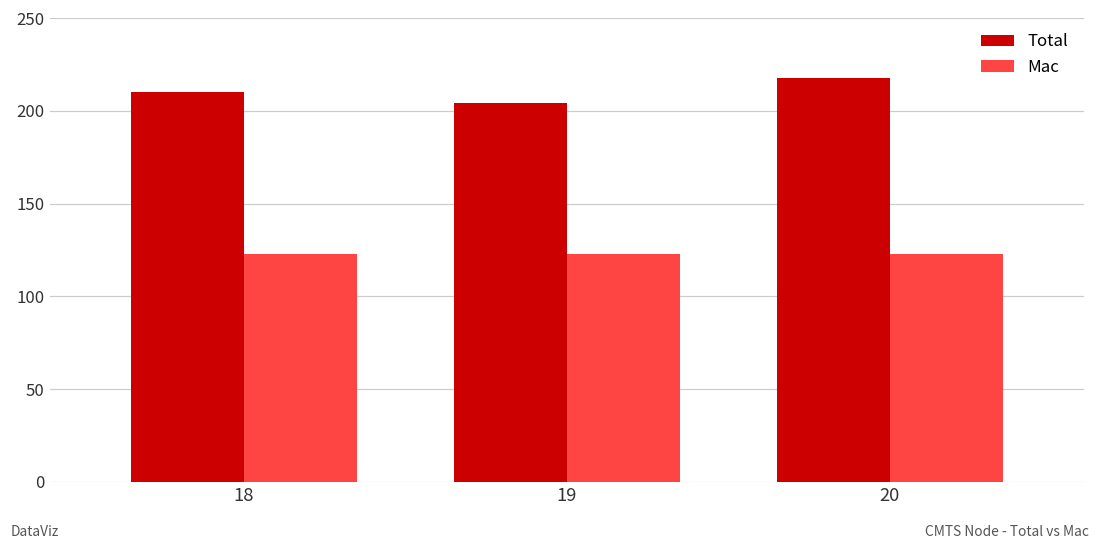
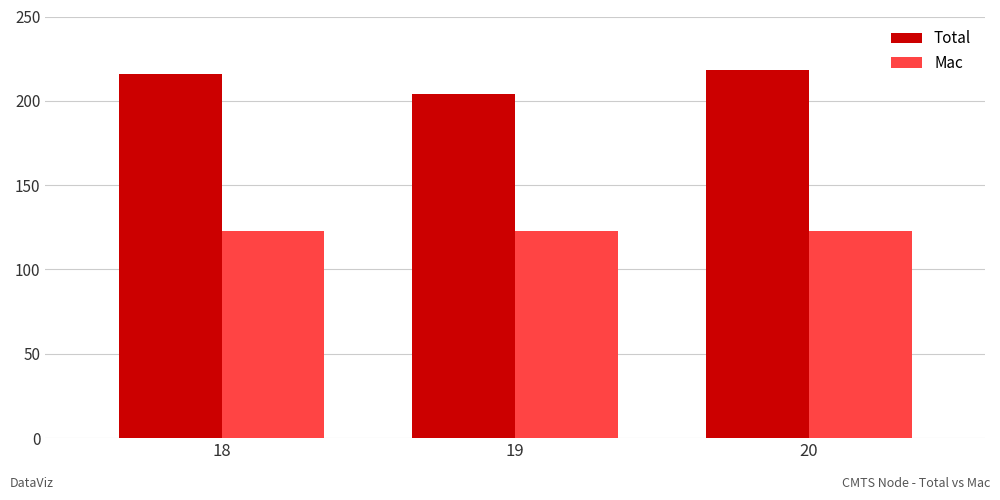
  {
    "Total": {
-     "18": 210,
+     "18": 216,
      "19": 204,
      "20": 218
    },
    "Mac": {
      "18": 123,
      "19": 123,
      "20": 123
    }
  }
